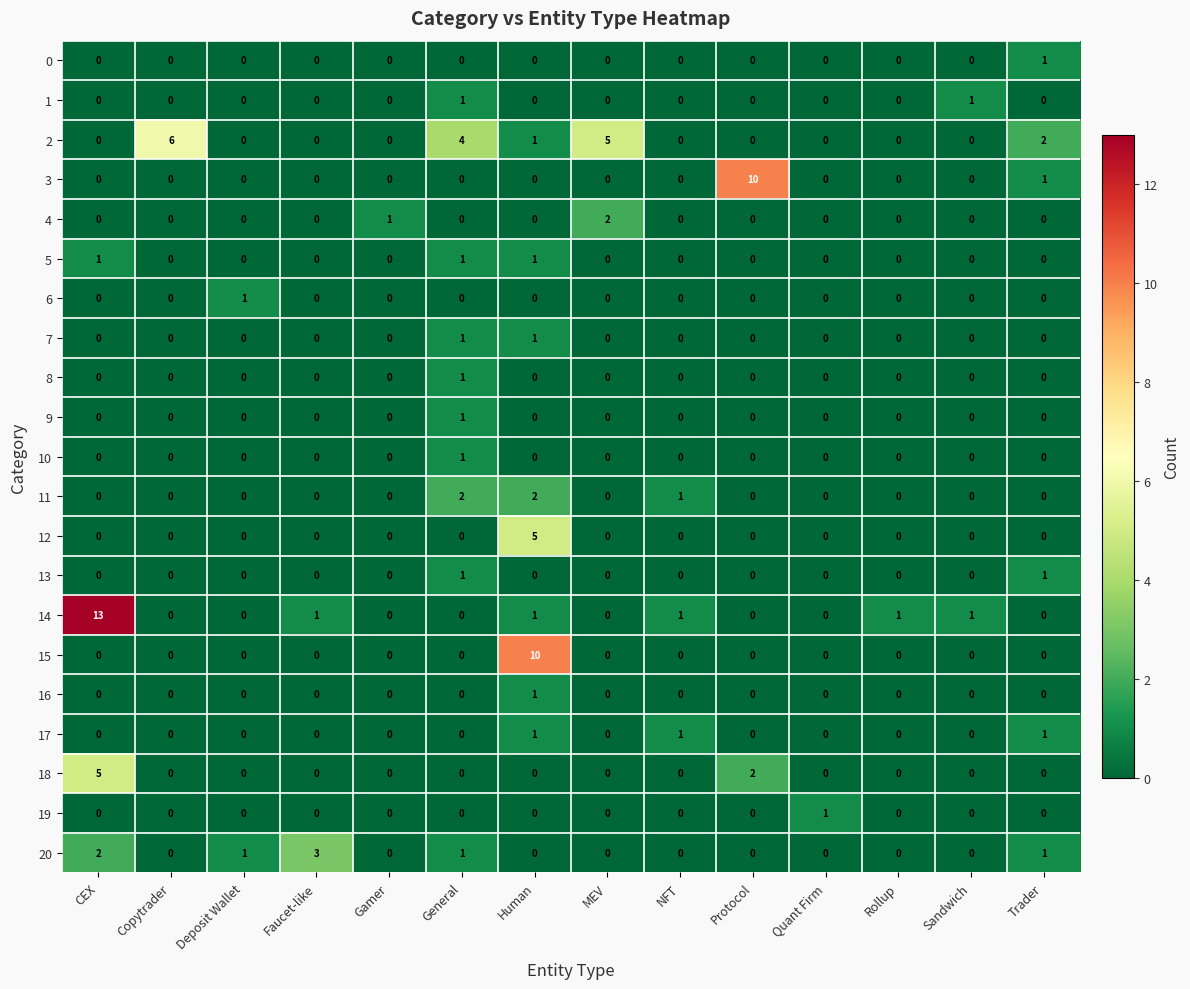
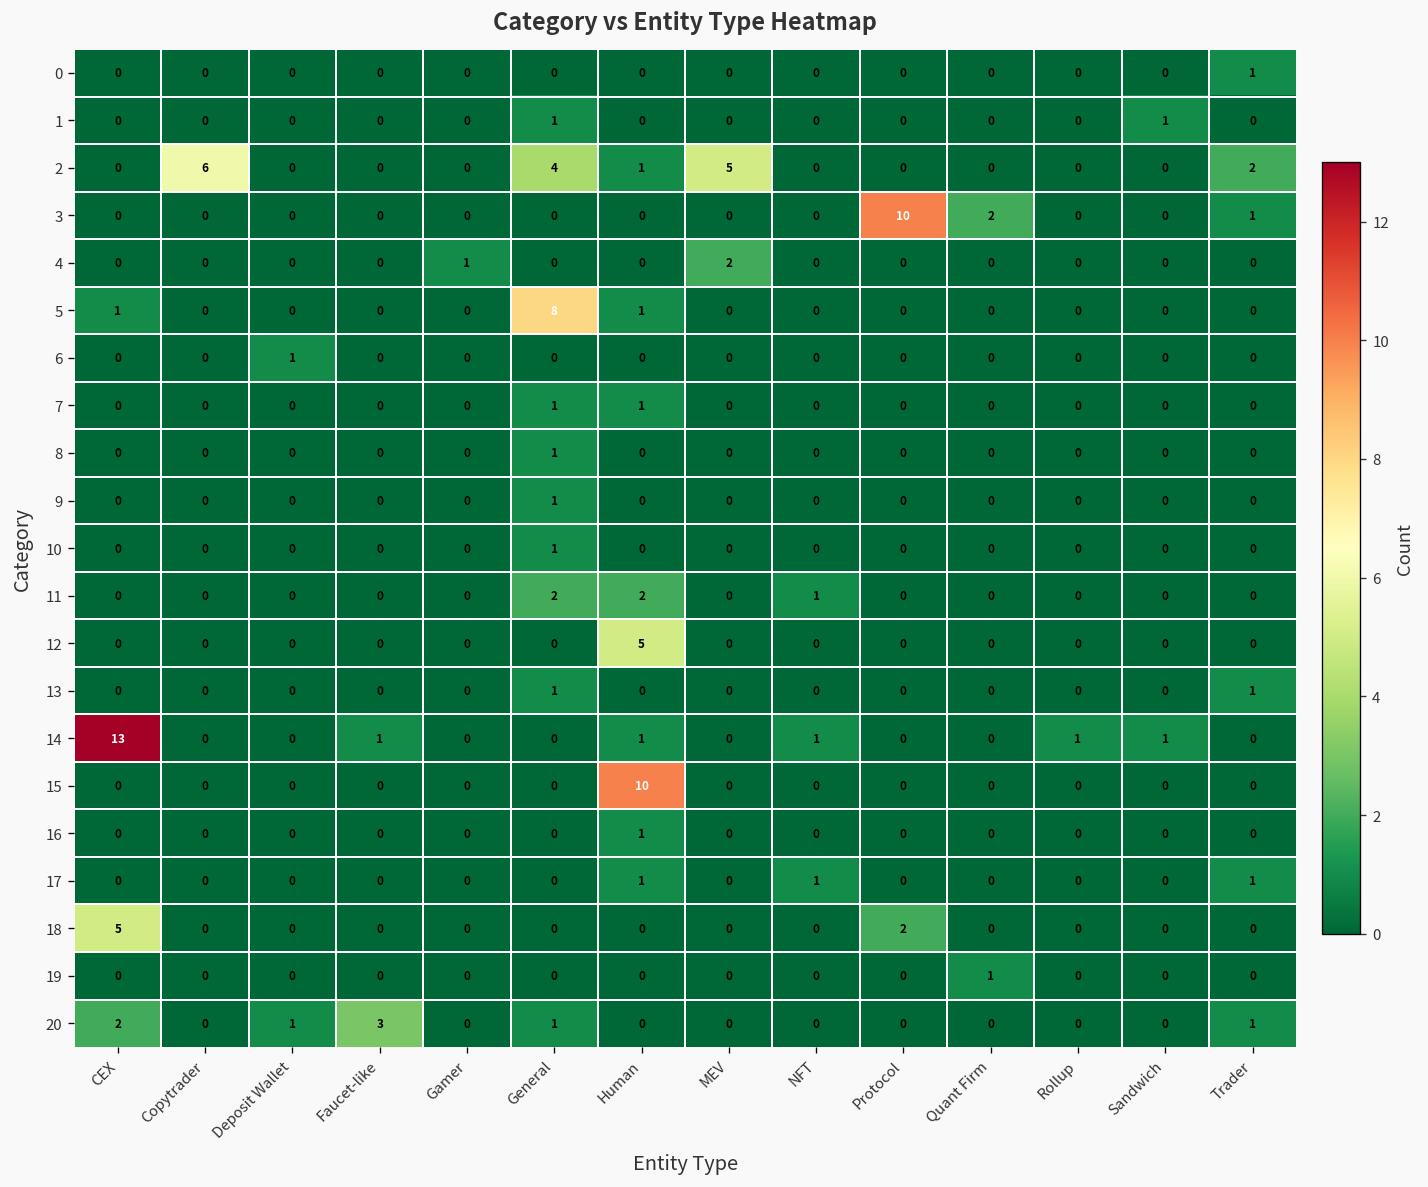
  {
    "3": {
      "CEX": 0,
      "Copytrader": 0,
      "Deposit Wallet": 0,
      "Faucet-like": 0,
      "Gamer": 0,
      "General": 0,
      "Human": 0,
      "MEV": 0,
      "NFT": 0,
      "Protocol": 10,
-     "Quant Firm": 0,
+     "Quant Firm": 2,
      "Rollup": 0,
      "Sandwich": 0,
      "Trader": 1
    },
    "5": {
      "CEX": 1,
      "Copytrader": 0,
      "Deposit Wallet": 0,
      "Faucet-like": 0,
      "Gamer": 0,
-     "General": 1,
+     "General": 8,
      "Human": 1,
      "MEV": 0,
      "NFT": 0,
      "Protocol": 0,
      "Quant Firm": 0,
      "Rollup": 0,
      "Sandwich": 0,
      "Trader": 0
    }
  }
